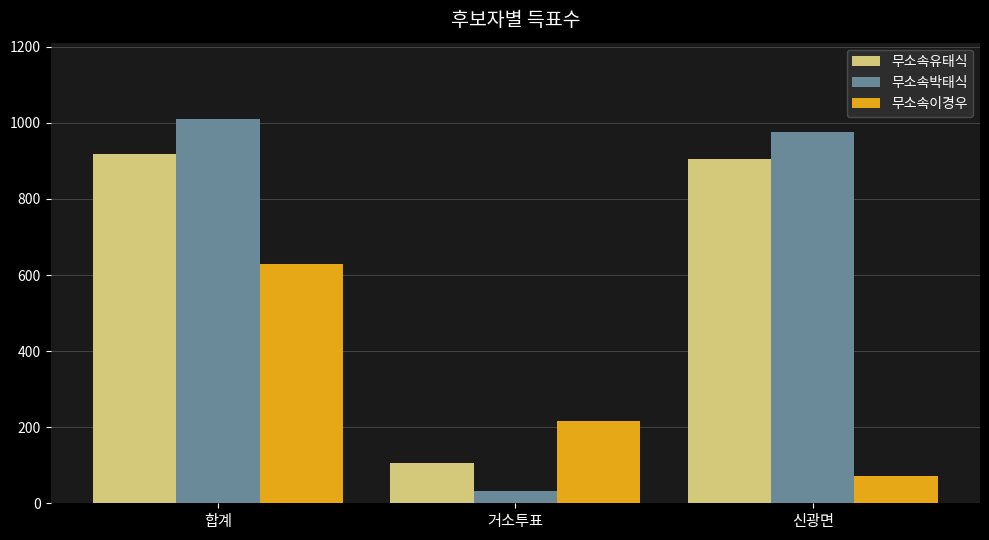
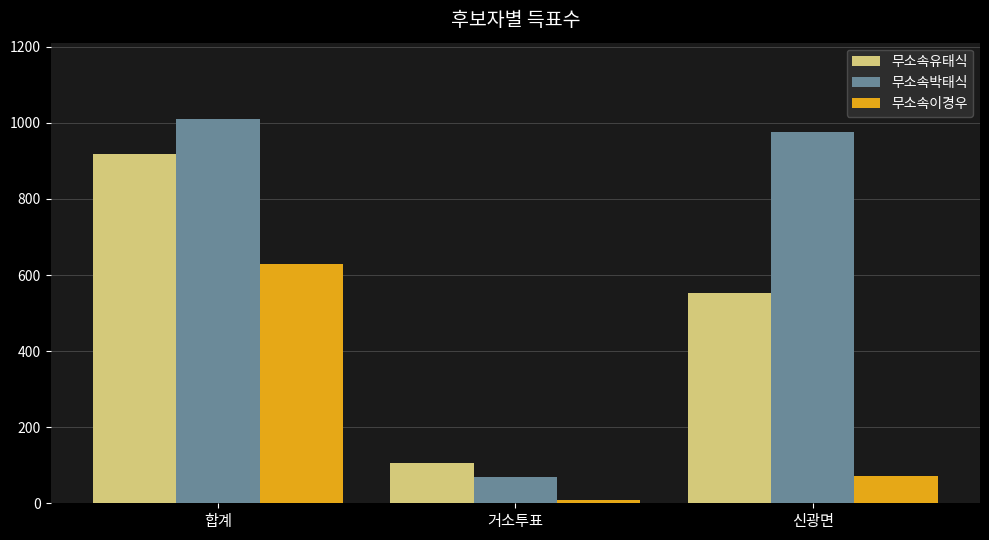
  {
    "무소속유태식": {
      "합계": 920,
      "거소투표": 110,
-     "신광면": 900
+     "신광면": 550
    },
    "무소속박태식": {
      "합계": 1010,
-     "거소투표": 30,
+     "거소투표": 70,
      "신광면": 980
    },
    "무소속이경우": {
      "합계": 630,
-     "거소투표": 220,
+     "거소투표": 10,
      "신광면": 70
    }
  }
